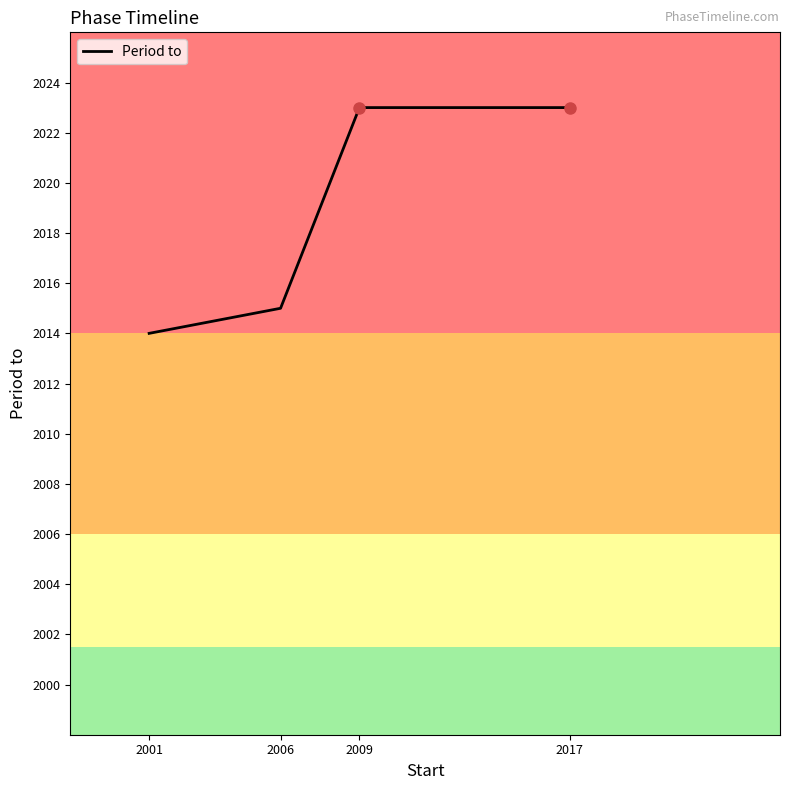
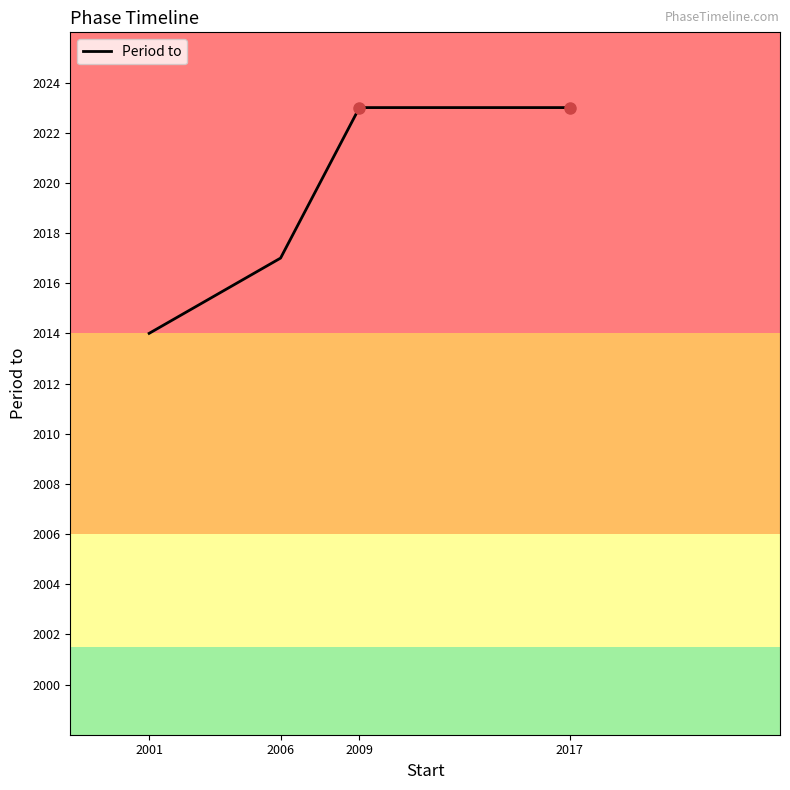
  {
    "Period to": {
      "2001": 2014,
-     "2006": 2015
+     "2006": 2017
    }
  }
